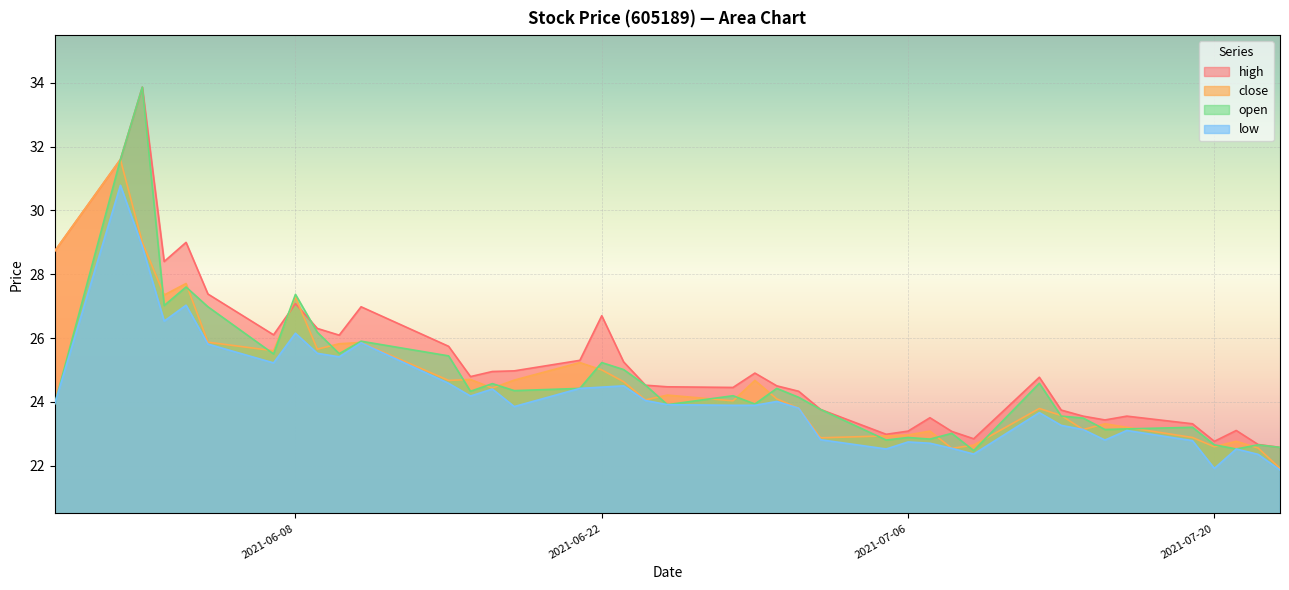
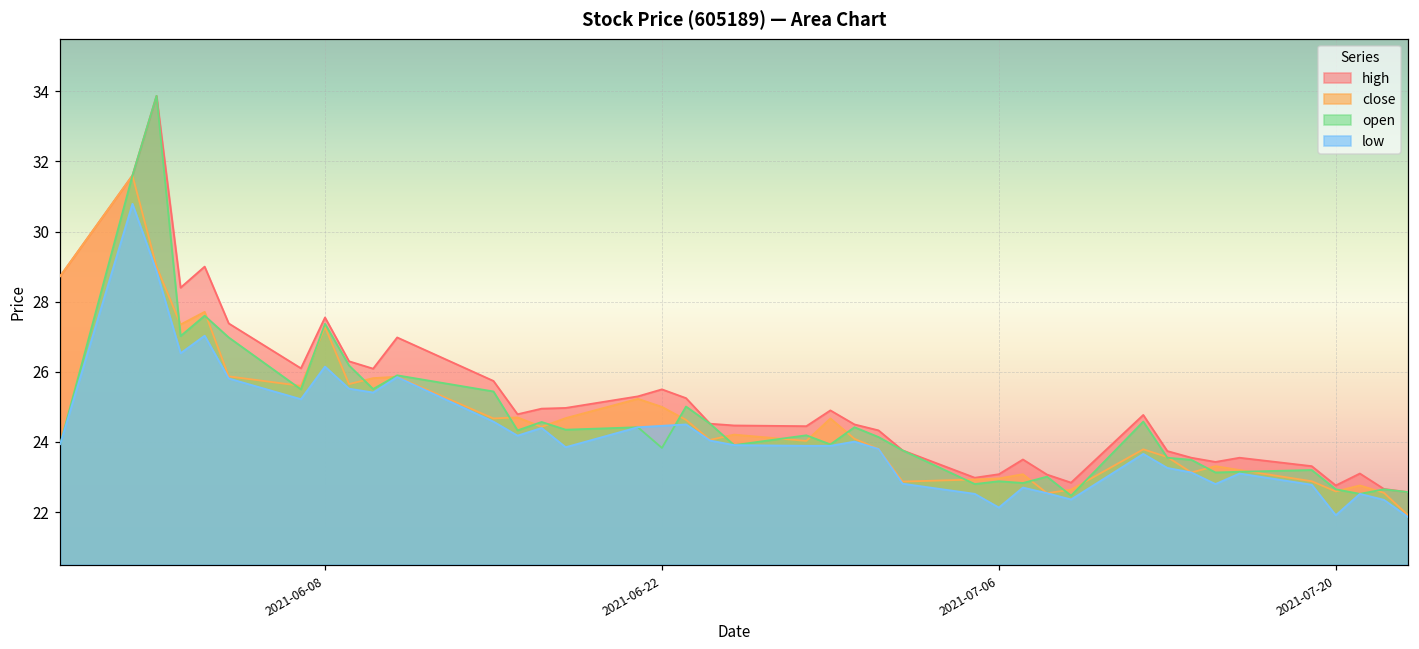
  {
    "high": {
-     "2021-06-08": 27.1,
-     "2021-06-22": 26.7,
+     "2021-06-08": 27.6,
+     "2021-06-22": 25.5,
      "2021-07-06": 23.1,
      "2021-07-20": 22.8
    },
    "close": {
      "2021-06-08": 27.3,
      "2021-06-22": 25.0,
      "2021-07-06": 23.0
    },
    "open": {
      "2021-06-08": 27.4,
-     "2021-06-22": 25.2,
+     "2021-06-22": 23.8,
      "2021-07-06": 22.9
    },
    "low": {
      "2021-06-08": 26.2,
      "2021-06-22": 24.5,
-     "2021-07-06": 22.7,
+     "2021-07-06": 22.1,
      "2021-07-20": 21.9
    }
  }
